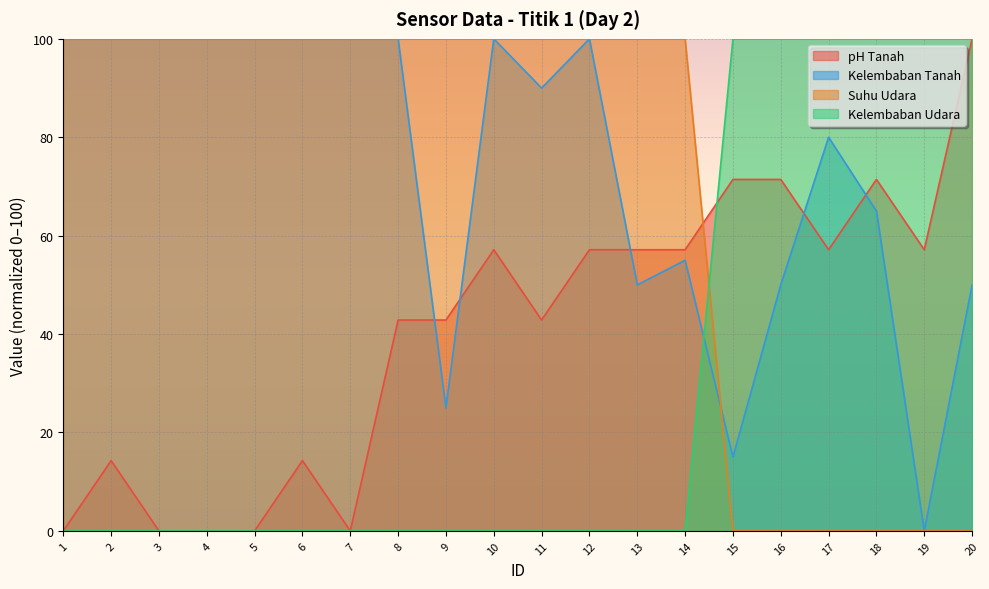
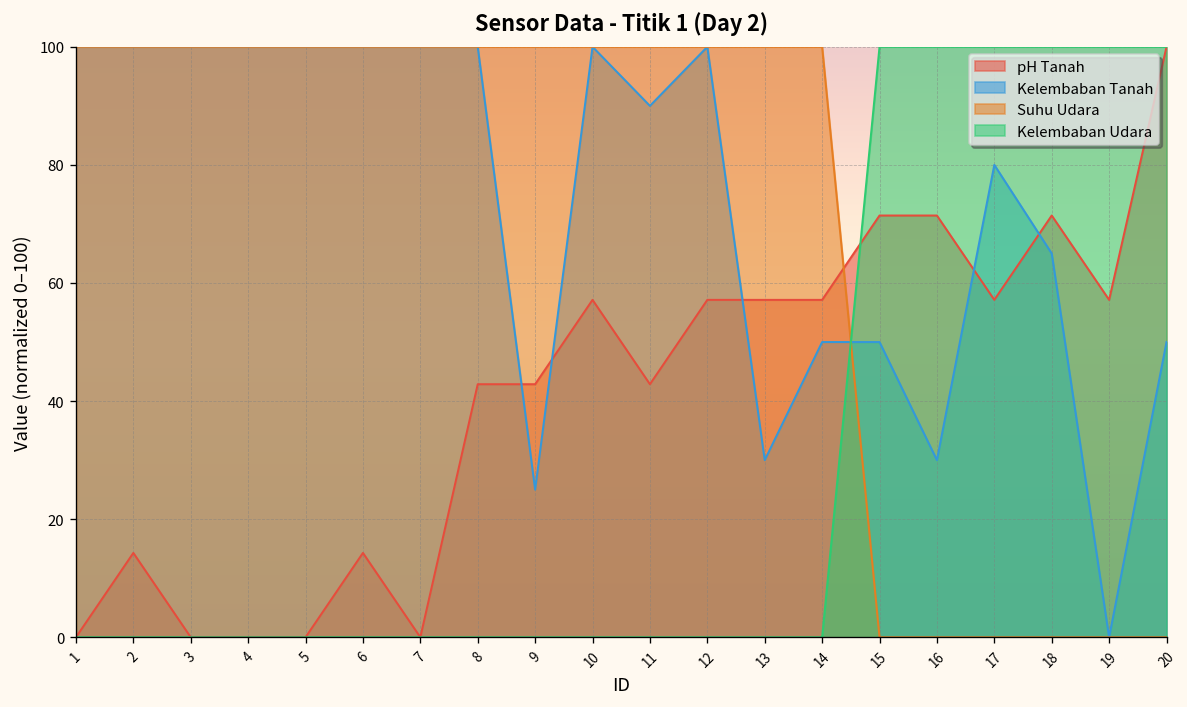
  {
    "Kelembaban Tanah": {
      "9": 25,
      "11": 90,
-     "13": 50,
-     "14": 55,
-     "15": 15,
-     "16": 50,
+     "13": 30,
+     "14": 50,
+     "15": 50,
+     "16": 30,
      "17": 80,
      "18": 65,
      "20": 50
    },
    "Kelembaban Udara": {
      "2": 0,
      "6": 0,
      "8": 0,
      "9": 0,
      "10": 0,
      "11": 0,
      "12": 0,
      "13": 0,
      "14": 0,
      "15": 100,
      "16": 100,
      "17": 100,
      "18": 100,
      "19": 100
    }
  }
